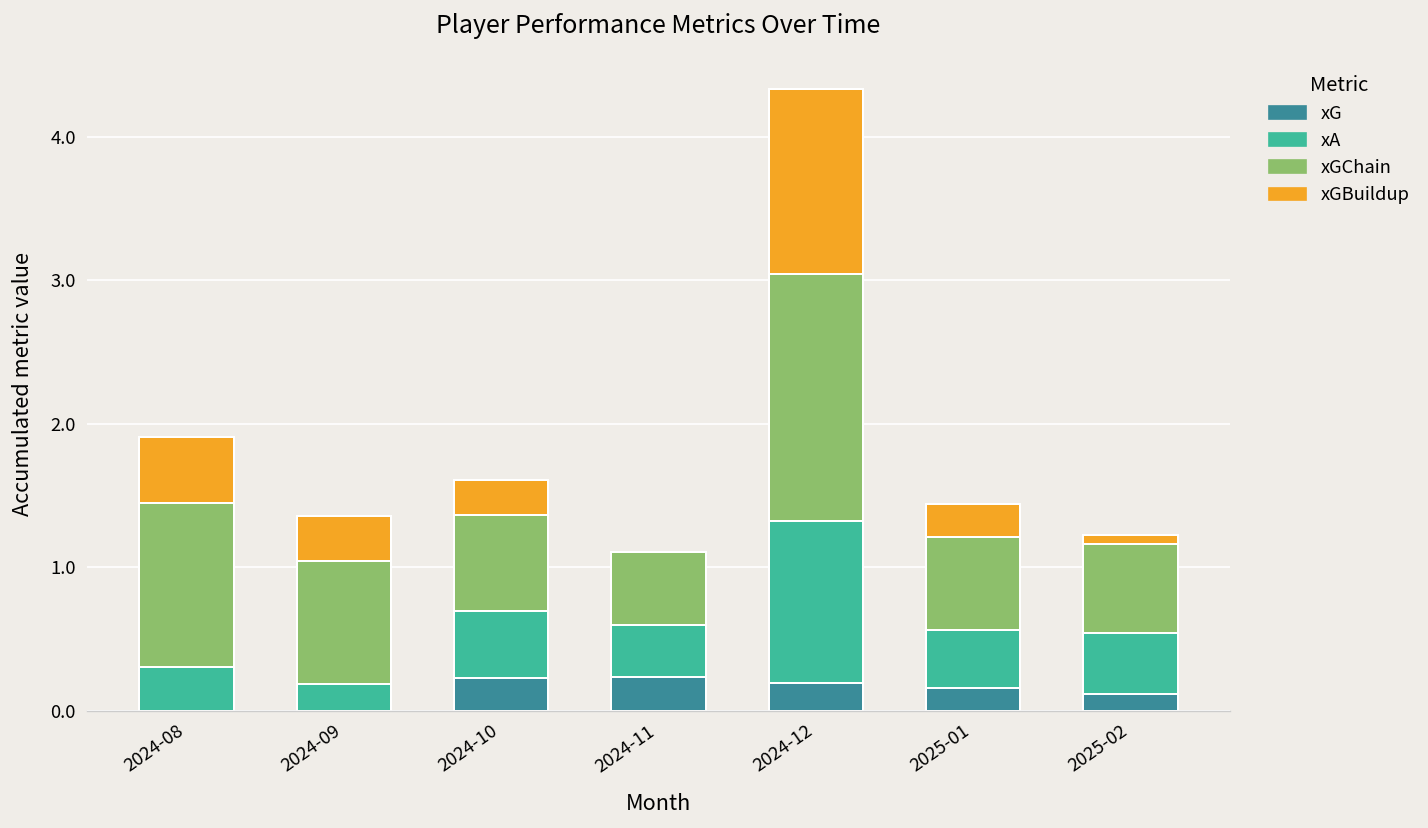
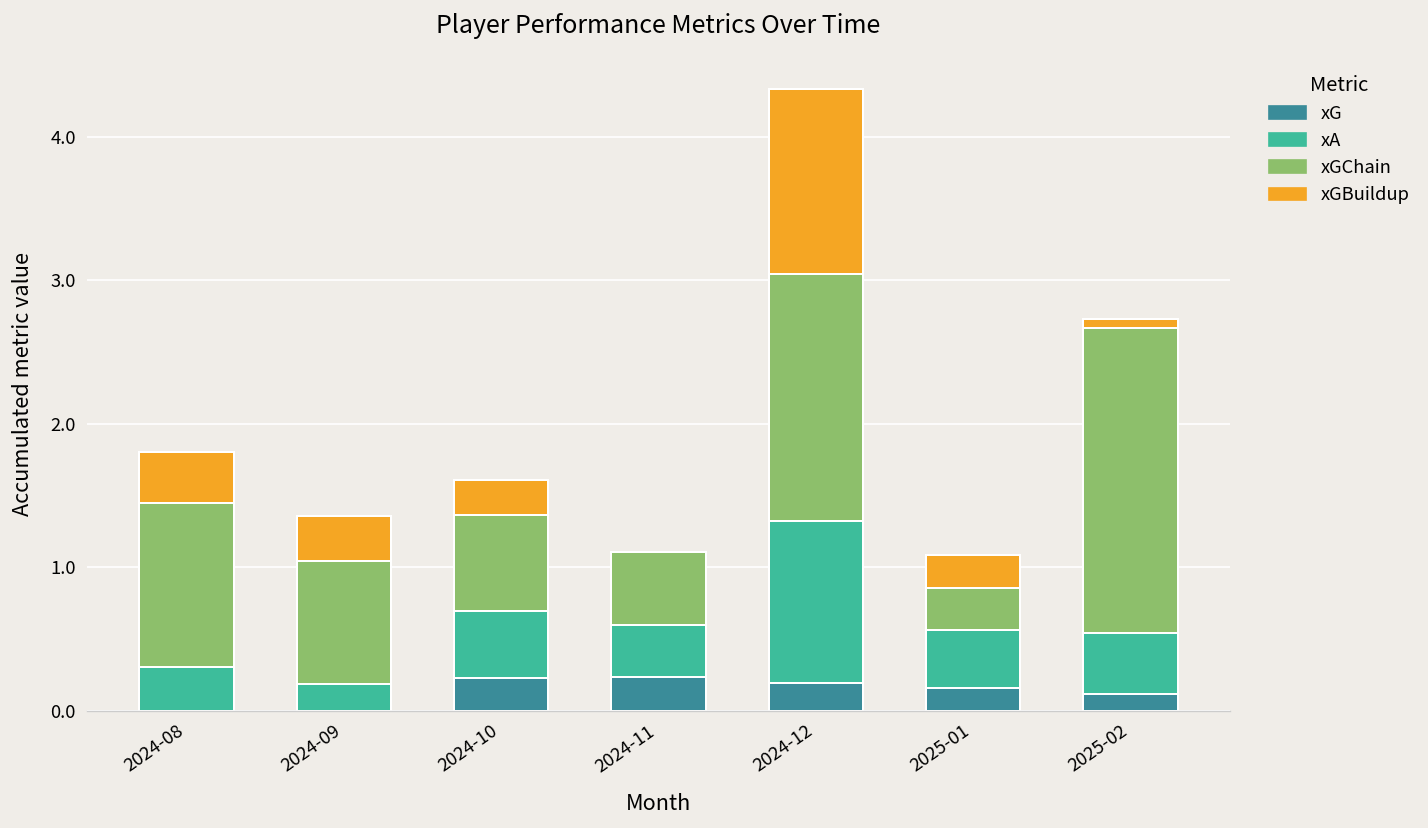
  {
    "xGChain": {
      "2024-08": 1.14,
      "2024-09": 0.86,
      "2024-10": 0.67,
      "2024-11": 0.51,
      "2024-12": 1.73,
-     "2025-01": 0.65,
-     "2025-02": 0.62
+     "2025-01": 0.29,
+     "2025-02": 2.13
    },
    "xGBuildup": {
-     "2024-08": 0.47,
+     "2024-08": 0.35,
      "2024-09": 0.31,
      "2024-10": 0.25,
      "2024-11": 0.00,
      "2024-12": 1.29,
      "2025-01": 0.23,
      "2025-02": 0.07
    }
  }
